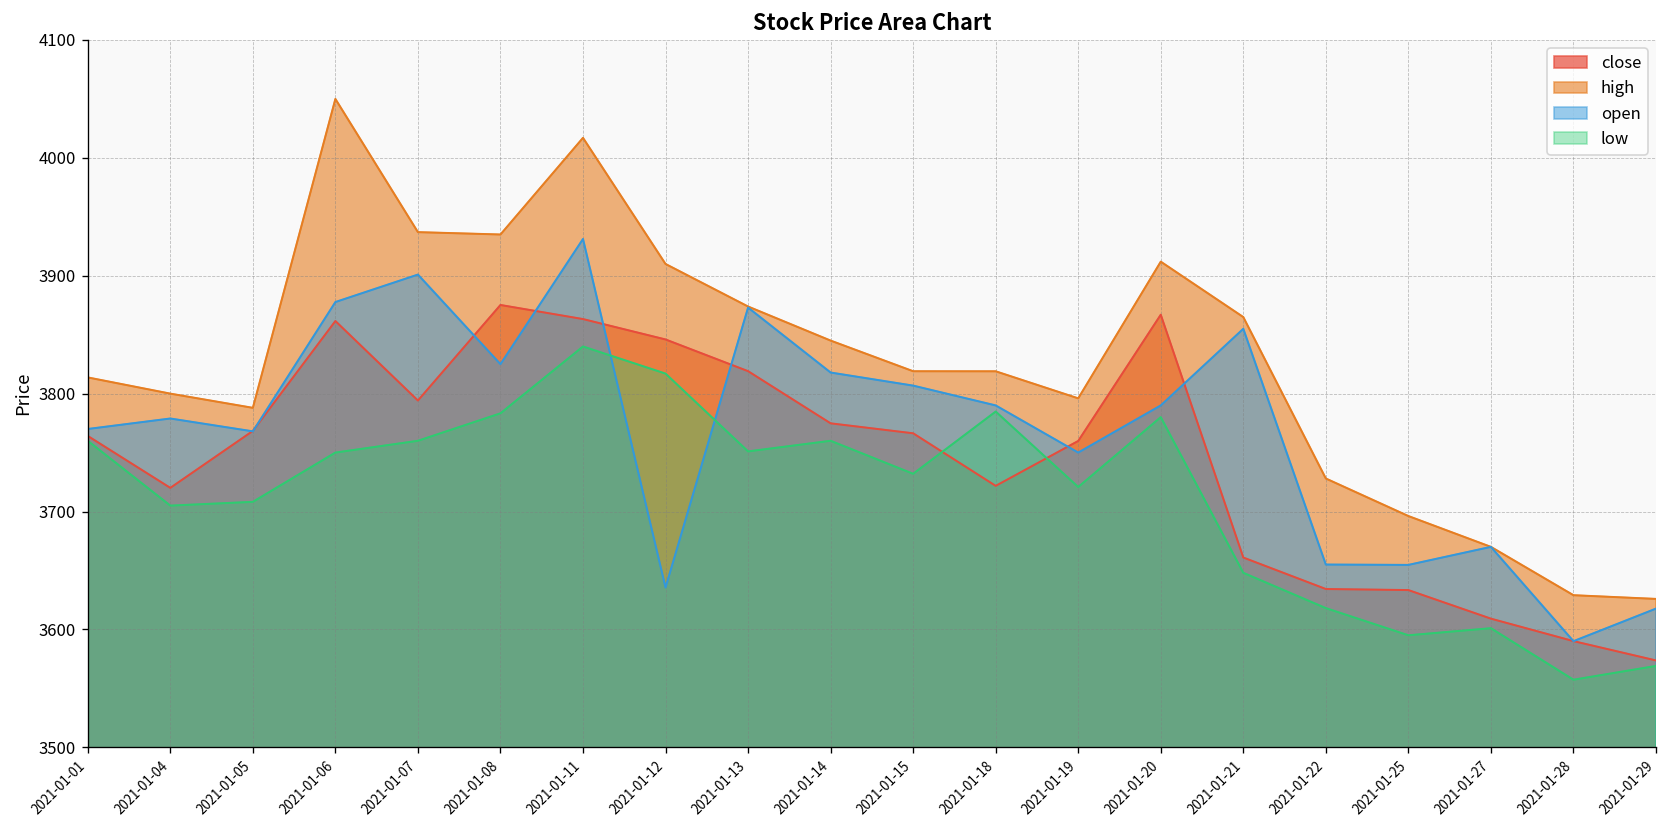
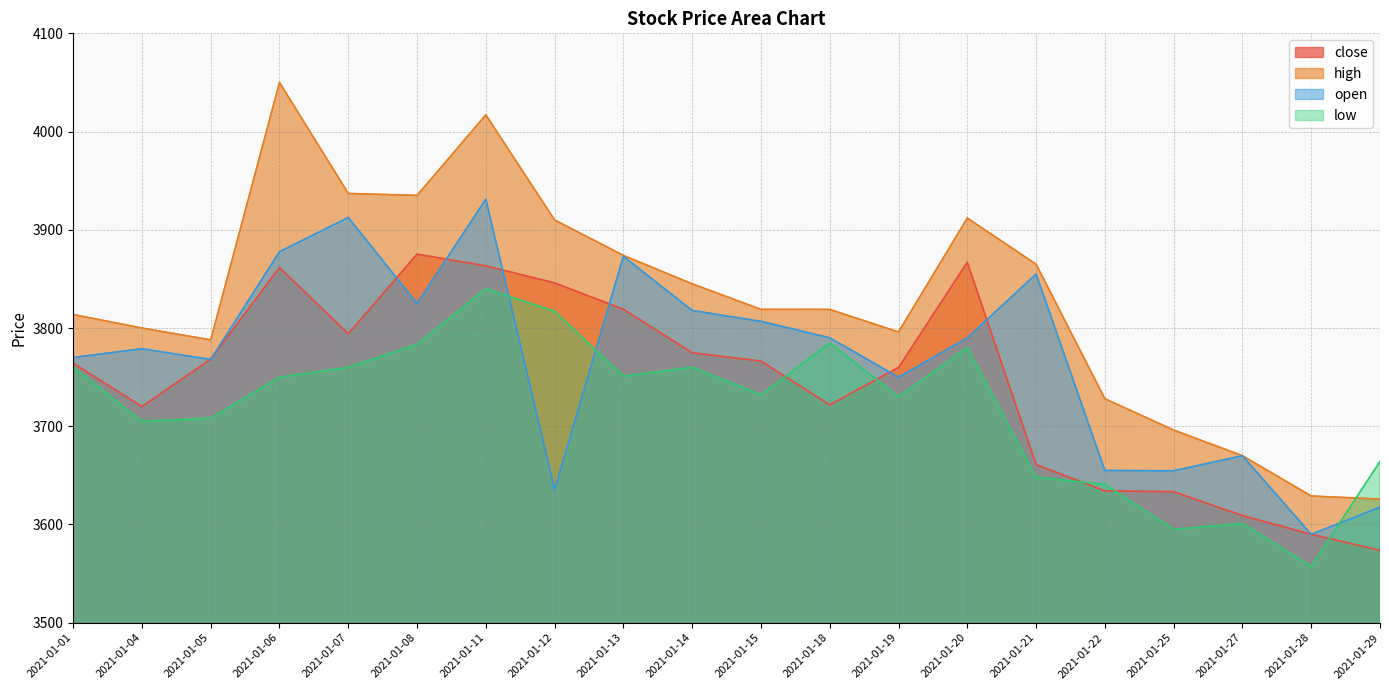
  {
    "open": {
      "2021-01-01": 3770,
      "2021-01-04": 3780,
      "2021-01-06": 3880,
-     "2021-01-07": 3900,
+     "2021-01-07": 3910,
      "2021-01-08": 3830,
      "2021-01-11": 3930,
      "2021-01-12": 3640,
      "2021-01-14": 3820,
      "2021-01-15": 3810,
      "2021-01-18": 3790,
      "2021-01-19": 3750,
      "2021-01-20": 3790,
      "2021-01-21": 3860,
      "2021-01-22": 3660,
      "2021-01-25": 3650,
      "2021-01-29": 3620
    },
    "low": {
      "2021-01-01": 3760,
      "2021-01-04": 3710,
      "2021-01-05": 3710,
      "2021-01-06": 3750,
      "2021-01-07": 3760,
      "2021-01-08": 3780,
      "2021-01-11": 3840,
      "2021-01-12": 3820,
      "2021-01-13": 3750,
      "2021-01-14": 3760,
      "2021-01-15": 3730,
      "2021-01-18": 3780,
-     "2021-01-19": 3720,
+     "2021-01-19": 3730,
      "2021-01-20": 3780,
      "2021-01-21": 3650,
-     "2021-01-22": 3620,
+     "2021-01-22": 3640,
      "2021-01-25": 3600,
      "2021-01-27": 3600,
      "2021-01-28": 3560,
-     "2021-01-29": 3570
+     "2021-01-29": 3660
    }
  }
